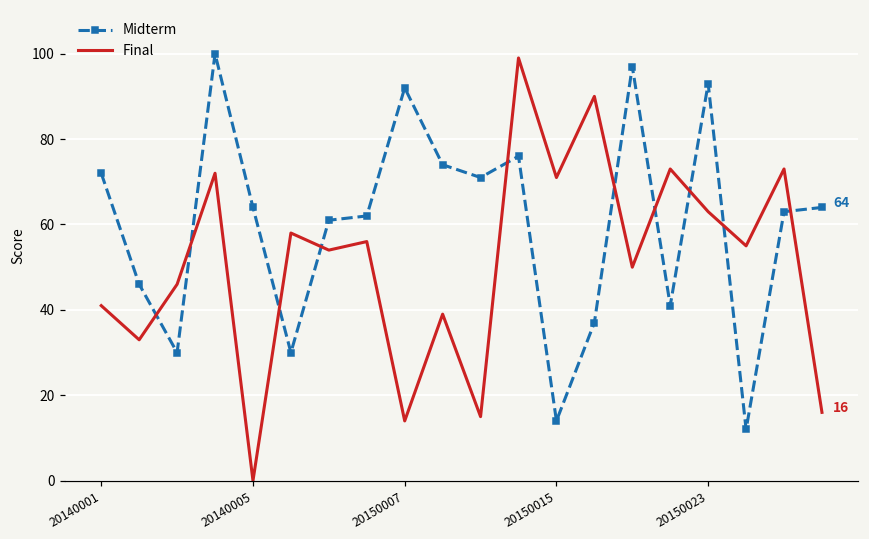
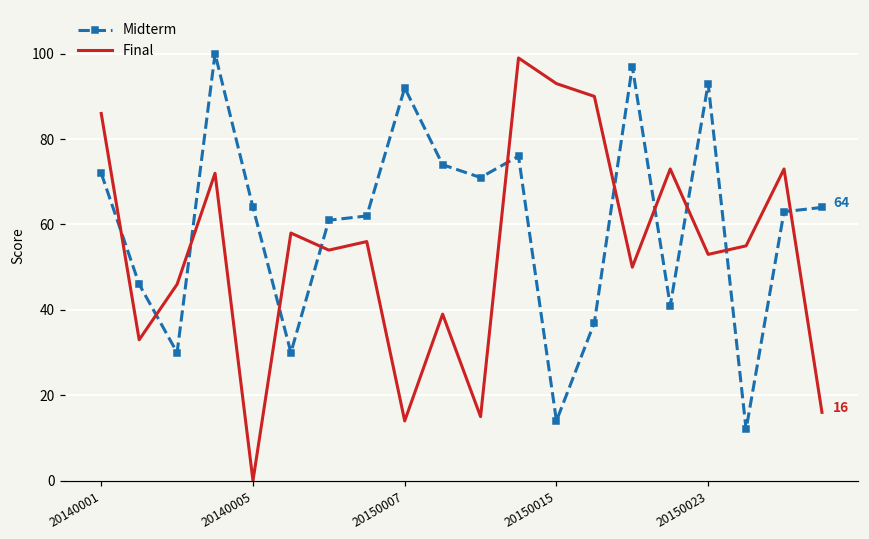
  {
    "Midterm": {
      "20140001": 72,
      "20140005": 64,
      "20150007": 92,
      "20150015": 14,
      "20150023": 93
    },
    "Final": {
-     "20140001": 41,
+     "20140001": 86,
      "20140005": 0,
      "20150007": 14,
-     "20150015": 71,
-     "20150023": 63
+     "20150015": 93,
+     "20150023": 53
    }
  }
